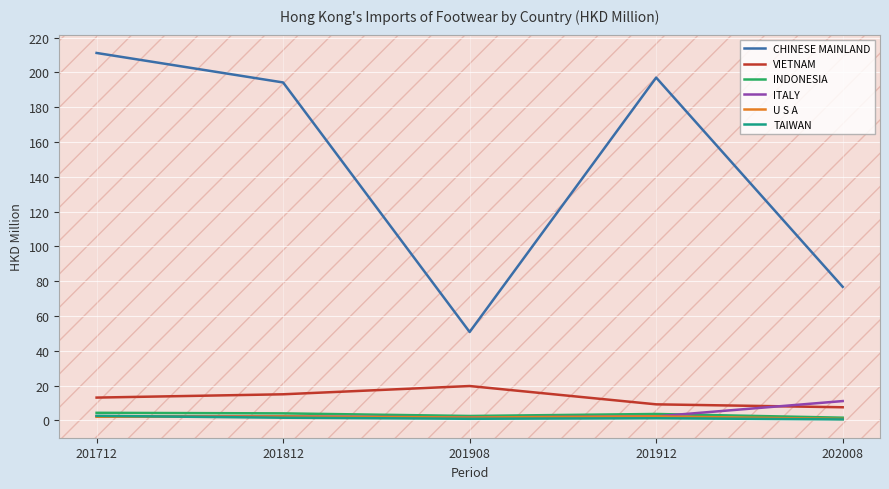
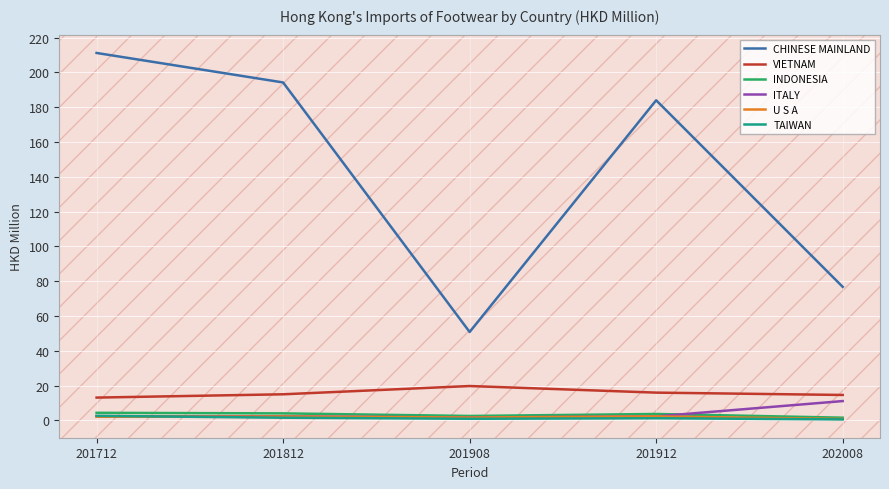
  {
    "CHINESE MAINLAND": {
      "201712": 211,
      "201812": 194,
      "201908": 51,
-     "201912": 197,
+     "201912": 184,
      "202008": 77
    },
    "VIETNAM": {
      "201712": 13,
      "201812": 15,
      "201908": 20,
-     "201912": 9,
-     "202008": 8
+     "201912": 16,
+     "202008": 15
    },
    "ITALY": {
      "202008": 11
    }
  }
